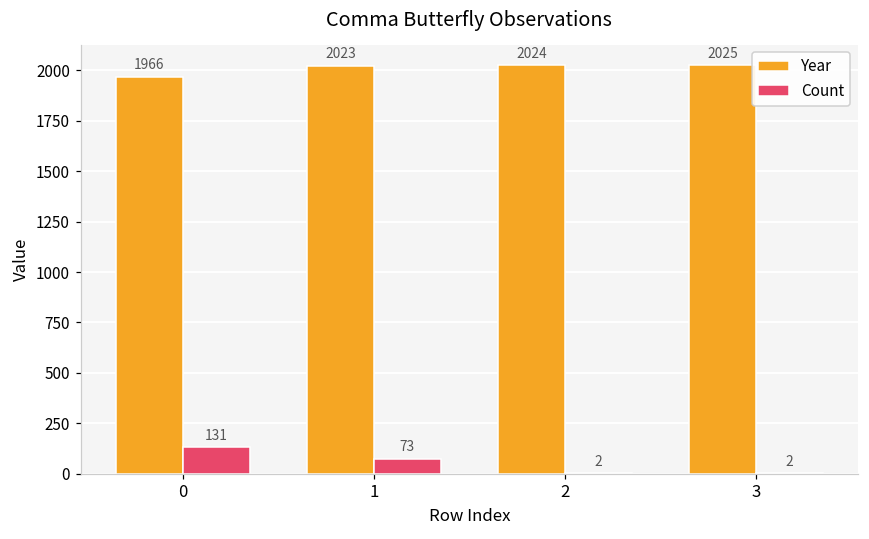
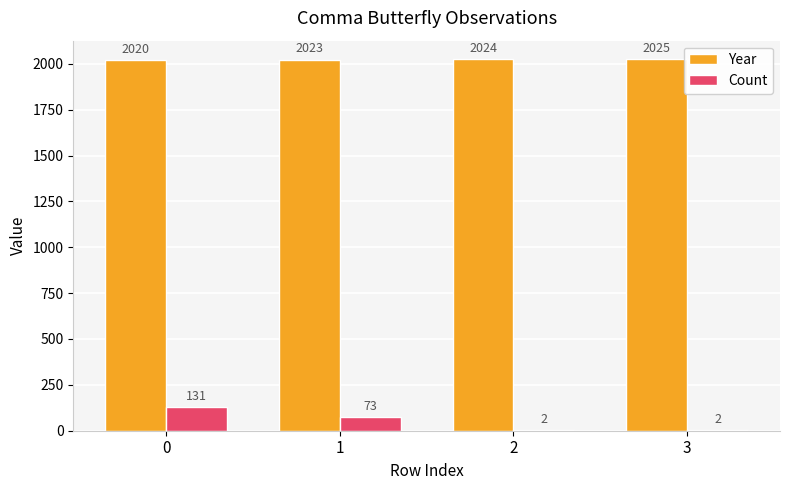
  {
    "Year": {
-     "0": 1966,
+     "0": 2020,
      "1": 2023,
      "2": 2024,
      "3": 2025
    },
    "Count": {
      "0": 131,
      "1": 73,
      "2": 2,
      "3": 2
    }
  }
